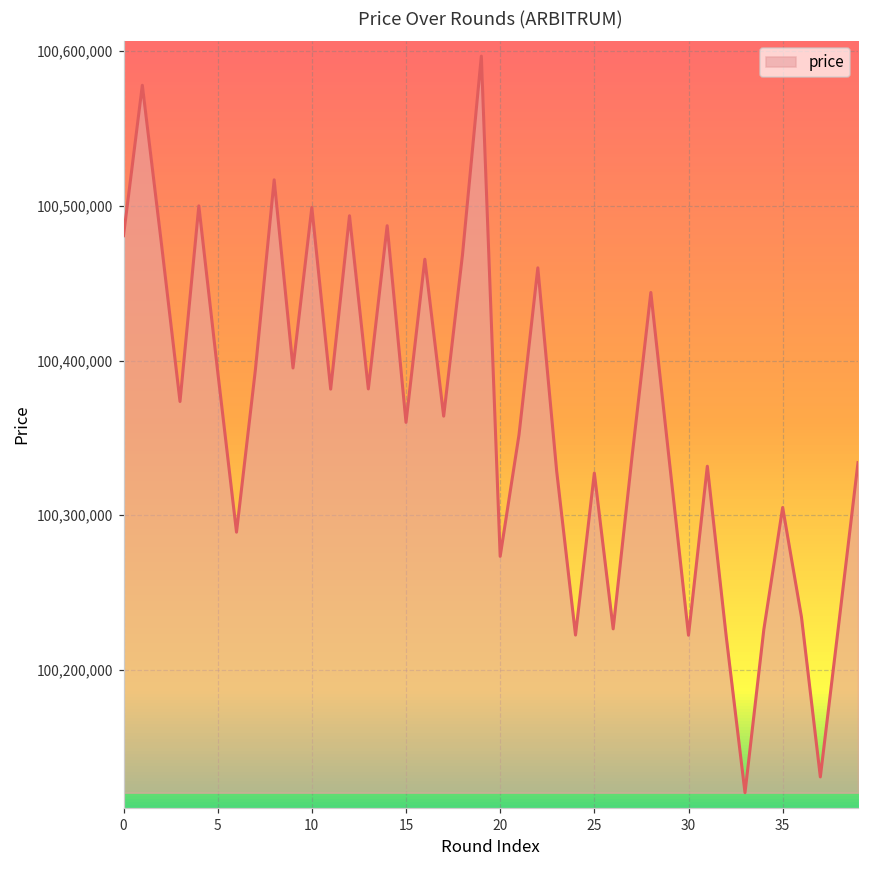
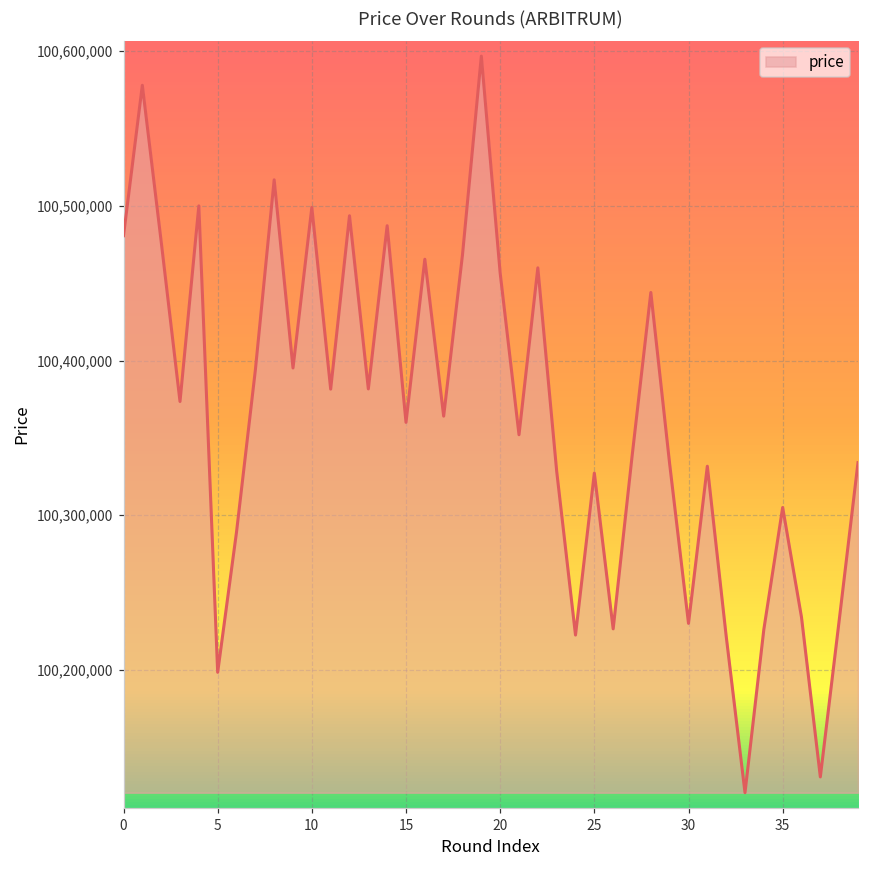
  {
    "0": "100,481,000",
-   "5": "100,393,000",
+   "5": "100,198,000",
    "10": "100,499,000",
    "15": "100,360,000",
-   "20": "100,273,000",
+   "20": "100,457,000",
    "25": "100,327,000",
-   "30": "100,222,000",
+   "30": "100,230,000",
    "35": "100,305,000"
  }
